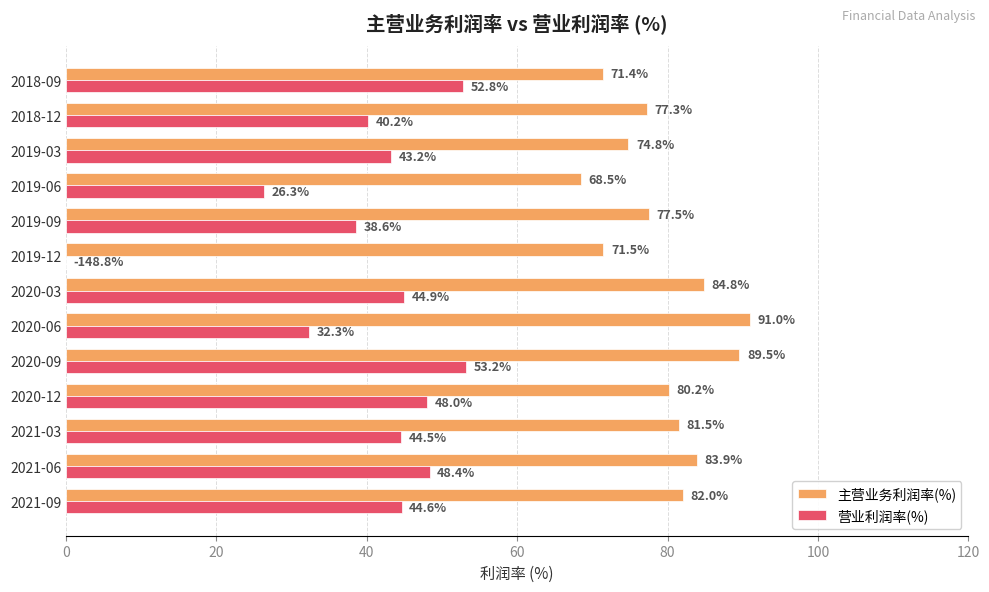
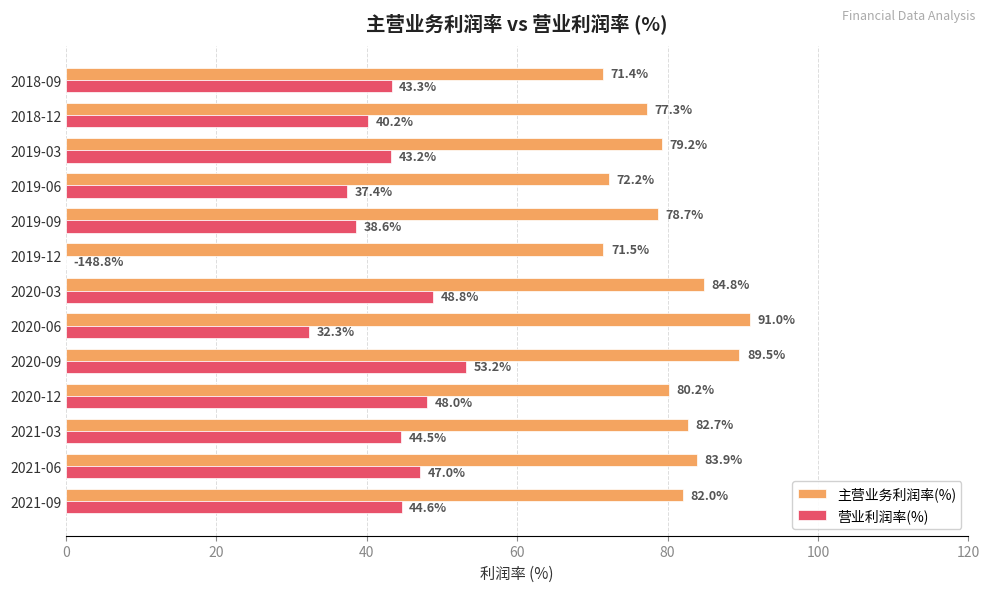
  {
    "主营业务利润率(%)": {
      "2018-09": "71.4%",
      "2018-12": "77.3%",
-     "2019-03": "74.8%",
-     "2019-06": "68.5%",
-     "2019-09": "77.5%",
+     "2019-03": "79.2%",
+     "2019-06": "72.2%",
+     "2019-09": "78.7%",
      "2019-12": "71.5%",
      "2020-03": "84.8%",
      "2020-06": "91.0%",
      "2020-09": "89.5%",
      "2020-12": "80.2%",
-     "2021-03": "81.5%",
+     "2021-03": "82.7%",
      "2021-06": "83.9%",
      "2021-09": "82.0%"
    },
    "营业利润率(%)": {
-     "2018-09": "52.8%",
+     "2018-09": "43.3%",
      "2018-12": "40.2%",
      "2019-03": "43.2%",
-     "2019-06": "26.3%",
+     "2019-06": "37.4%",
      "2019-09": "38.6%",
-     "2020-03": "44.9%",
+     "2020-03": "48.8%",
      "2020-06": "32.3%",
      "2020-09": "53.2%",
      "2020-12": "48.0%",
      "2021-03": "44.5%",
-     "2021-06": "48.4%",
+     "2021-06": "47.0%",
      "2021-09": "44.6%"
    }
  }
